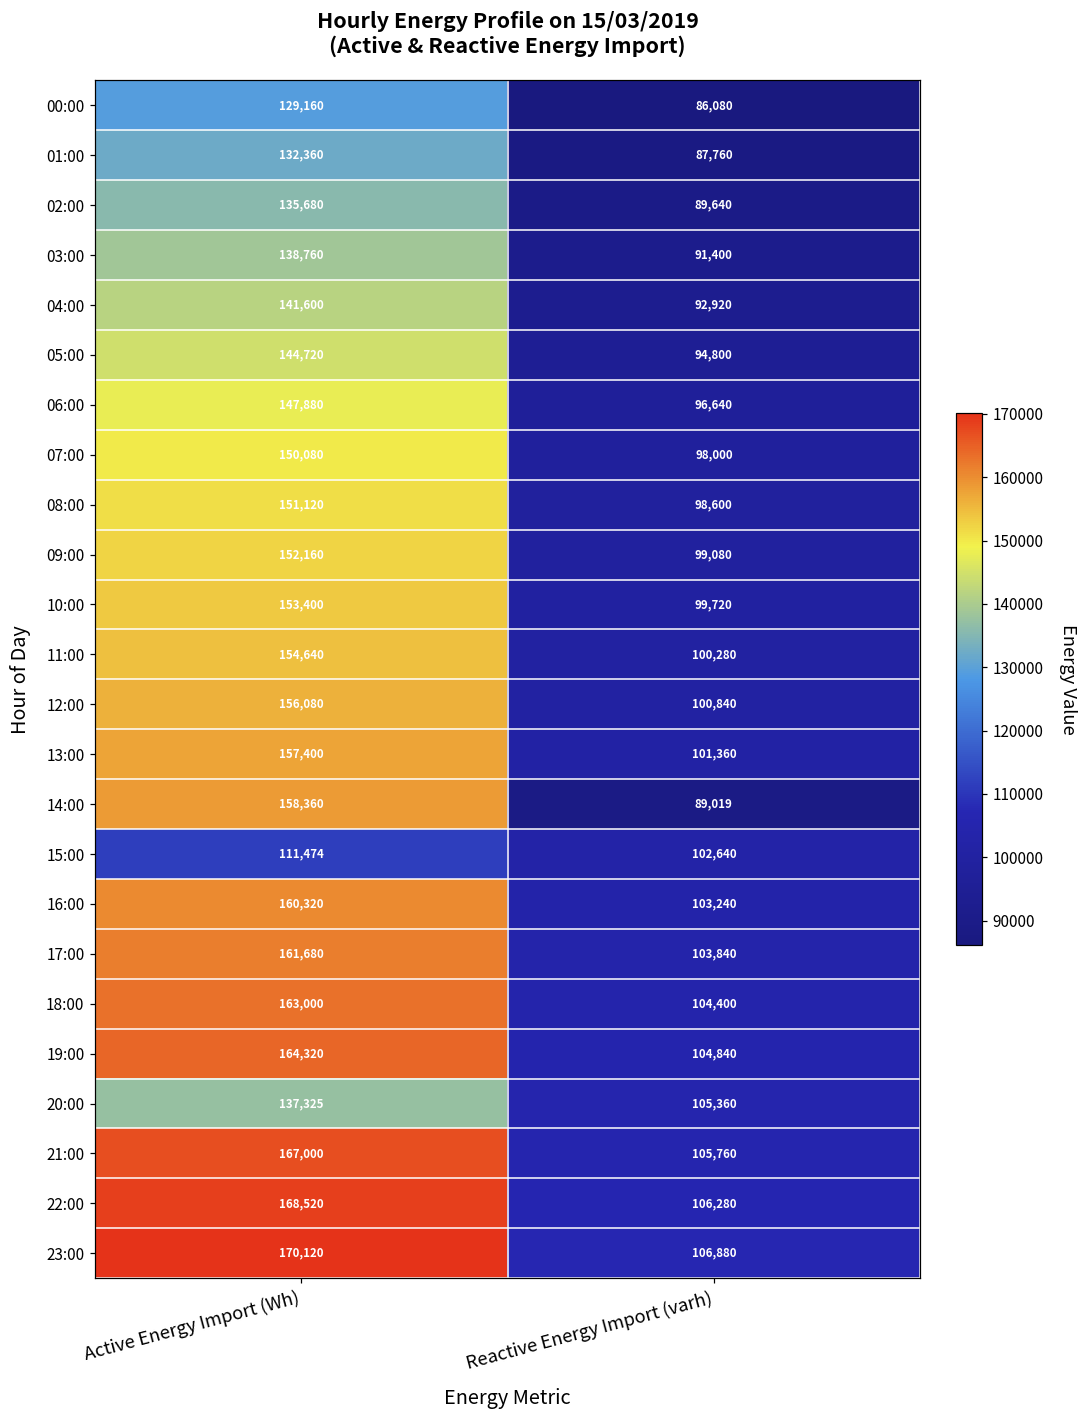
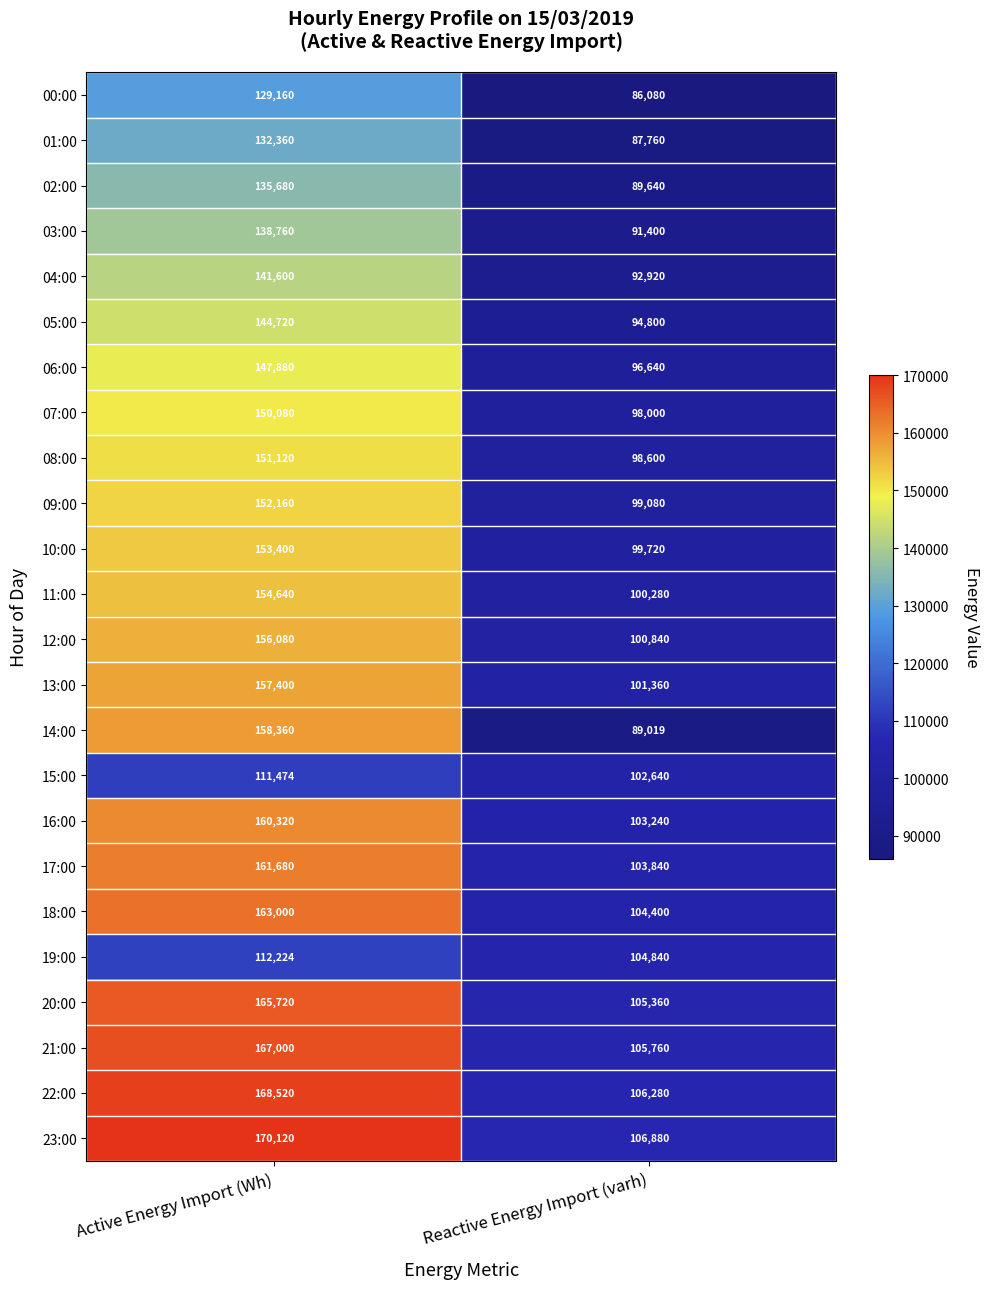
  {
    "00:00": {
      "Active Energy Import (Wh)": "129,160",
      "Reactive Energy Import (varh)": "86,080"
    },
    "01:00": {
      "Active Energy Import (Wh)": "132,360",
      "Reactive Energy Import (varh)": "87,760"
    },
    "02:00": {
      "Active Energy Import (Wh)": "135,680",
      "Reactive Energy Import (varh)": "89,640"
    },
    "03:00": {
      "Active Energy Import (Wh)": "138,760",
      "Reactive Energy Import (varh)": "91,400"
    },
    "04:00": {
      "Active Energy Import (Wh)": "141,600",
      "Reactive Energy Import (varh)": "92,920"
    },
    "05:00": {
      "Active Energy Import (Wh)": "144,720",
      "Reactive Energy Import (varh)": "94,800"
    },
    "06:00": {
      "Active Energy Import (Wh)": "147,880",
      "Reactive Energy Import (varh)": "96,640"
    },
    "07:00": {
      "Active Energy Import (Wh)": "150,080",
      "Reactive Energy Import (varh)": "98,000"
    },
    "08:00": {
      "Active Energy Import (Wh)": "151,120",
      "Reactive Energy Import (varh)": "98,600"
    },
    "09:00": {
      "Active Energy Import (Wh)": "152,160",
      "Reactive Energy Import (varh)": "99,080"
    },
    "10:00": {
      "Active Energy Import (Wh)": "153,400",
      "Reactive Energy Import (varh)": "99,720"
    },
    "11:00": {
      "Active Energy Import (Wh)": "154,640",
      "Reactive Energy Import (varh)": "100,280"
    },
    "12:00": {
      "Active Energy Import (Wh)": "156,080",
      "Reactive Energy Import (varh)": "100,840"
    },
    "13:00": {
      "Active Energy Import (Wh)": "157,400",
      "Reactive Energy Import (varh)": "101,360"
    },
    "14:00": {
      "Active Energy Import (Wh)": "158,360",
      "Reactive Energy Import (varh)": "89,019"
    },
    "15:00": {
      "Active Energy Import (Wh)": "111,474",
      "Reactive Energy Import (varh)": "102,640"
    },
    "16:00": {
      "Active Energy Import (Wh)": "160,320",
      "Reactive Energy Import (varh)": "103,240"
    },
    "17:00": {
      "Active Energy Import (Wh)": "161,680",
      "Reactive Energy Import (varh)": "103,840"
    },
    "18:00": {
      "Active Energy Import (Wh)": "163,000",
      "Reactive Energy Import (varh)": "104,400"
    },
    "19:00": {
-     "Active Energy Import (Wh)": "164,320",
+     "Active Energy Import (Wh)": "112,224",
      "Reactive Energy Import (varh)": "104,840"
    },
    "20:00": {
-     "Active Energy Import (Wh)": "137,325",
+     "Active Energy Import (Wh)": "165,720",
      "Reactive Energy Import (varh)": "105,360"
    },
    "21:00": {
      "Active Energy Import (Wh)": "167,000",
      "Reactive Energy Import (varh)": "105,760"
    },
    "22:00": {
      "Active Energy Import (Wh)": "168,520",
      "Reactive Energy Import (varh)": "106,280"
    },
    "23:00": {
      "Active Energy Import (Wh)": "170,120",
      "Reactive Energy Import (varh)": "106,880"
    }
  }
